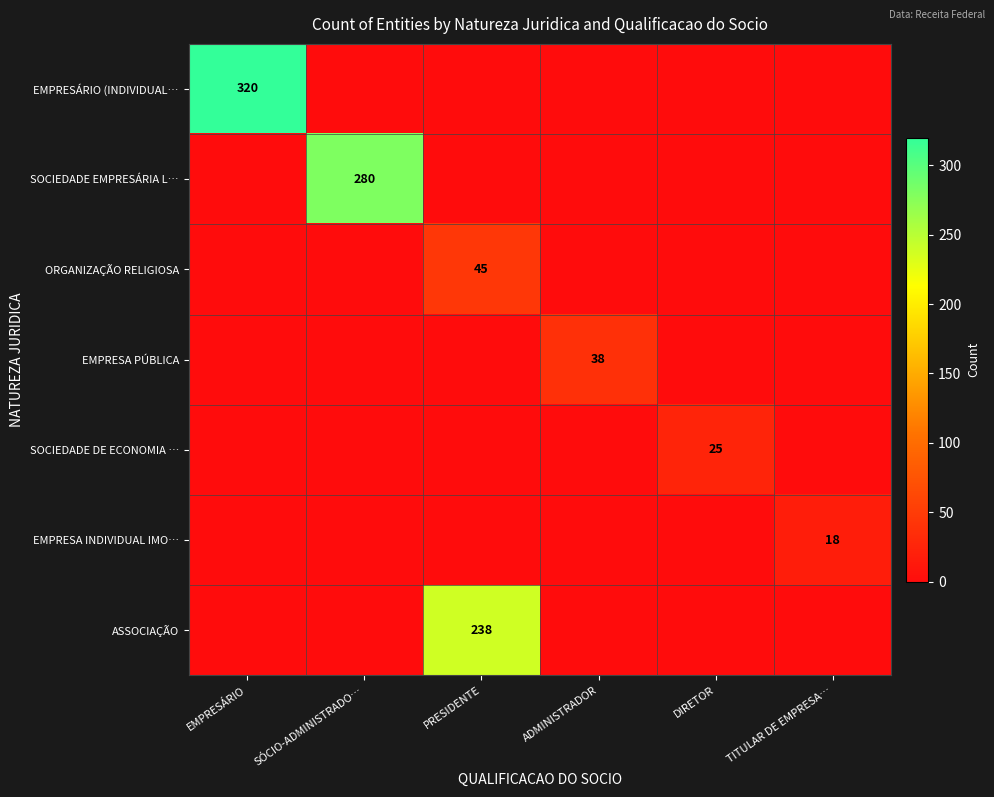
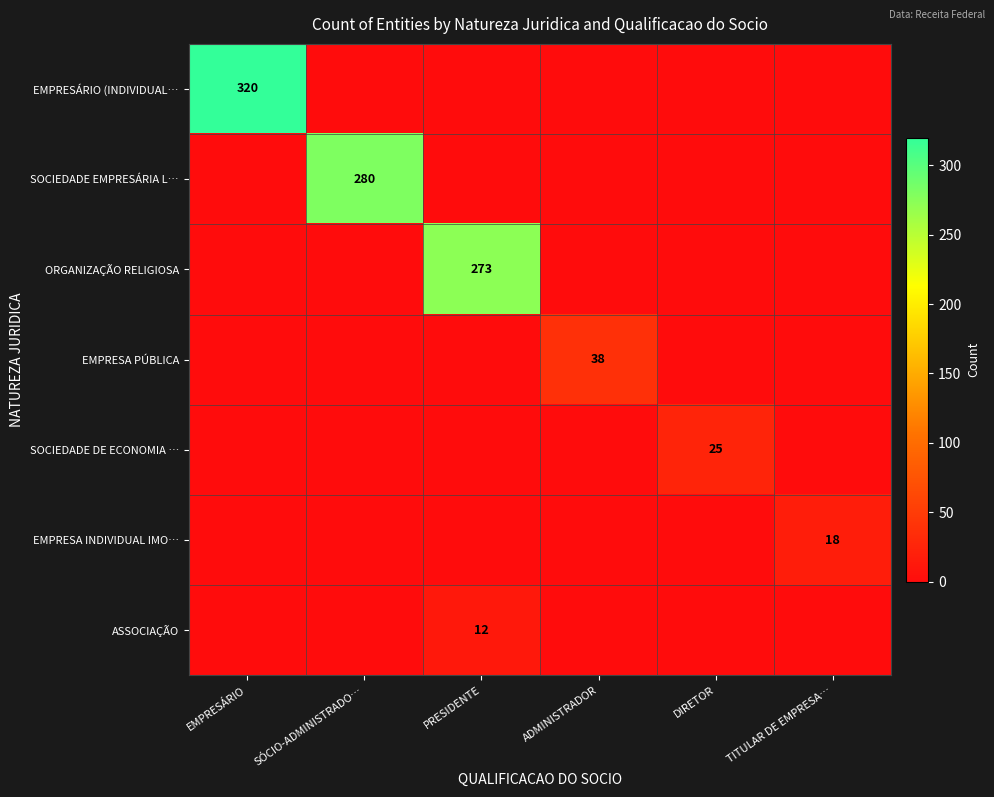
  {
    "EMPRESÁRIO (INDIVIDUAL…": {
      "EMPRESÁRIO": 320
    },
    "SOCIEDADE EMPRESÁRIA L…": {
      "SÓCIO-ADMINISTRADO…": 280
    },
    "ORGANIZAÇÃO RELIGIOSA": {
-     "PRESIDENTE": 45
+     "PRESIDENTE": 273
    },
    "EMPRESA PÚBLICA": {
      "ADMINISTRADOR": 38
    },
    "SOCIEDADE DE ECONOMIA …": {
      "DIRETOR": 25
    },
    "EMPRESA INDIVIDUAL IMO…": {
      "TITULAR DE EMPRESA…": 18
    },
    "ASSOCIAÇÃO": {
-     "PRESIDENTE": 238
+     "PRESIDENTE": 12
    }
  }
